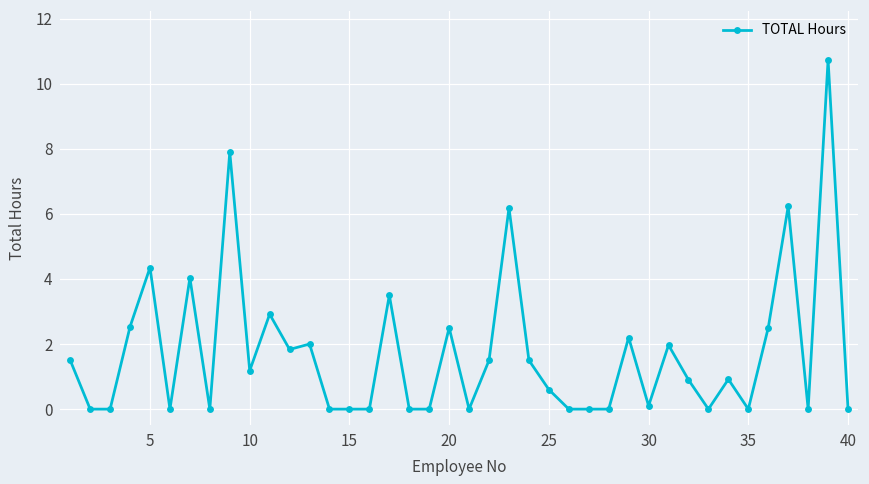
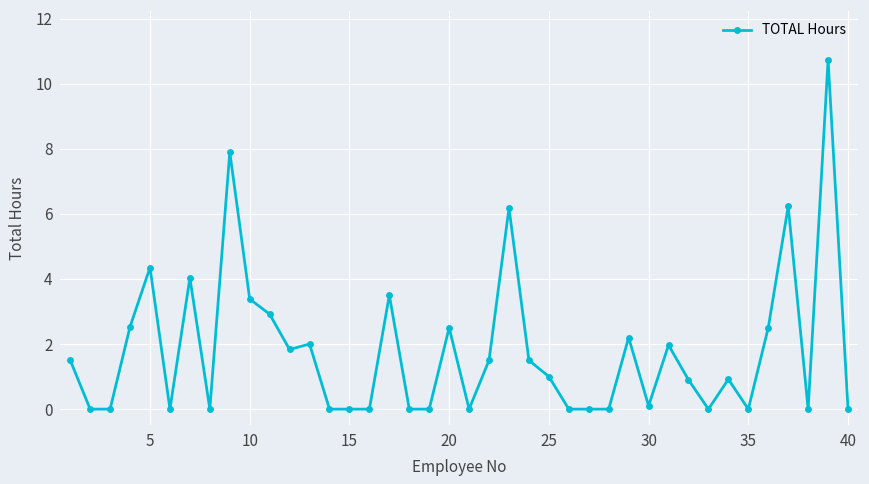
  {
    "5": 4.4,
-   "10": 1.2,
+   "10": 3.4,
    "15": 0.0,
    "20": 2.5,
-   "25": 0.6,
+   "25": 1.0,
    "30": 0.1,
    "35": 0.0,
    "40": 0.0
  }
